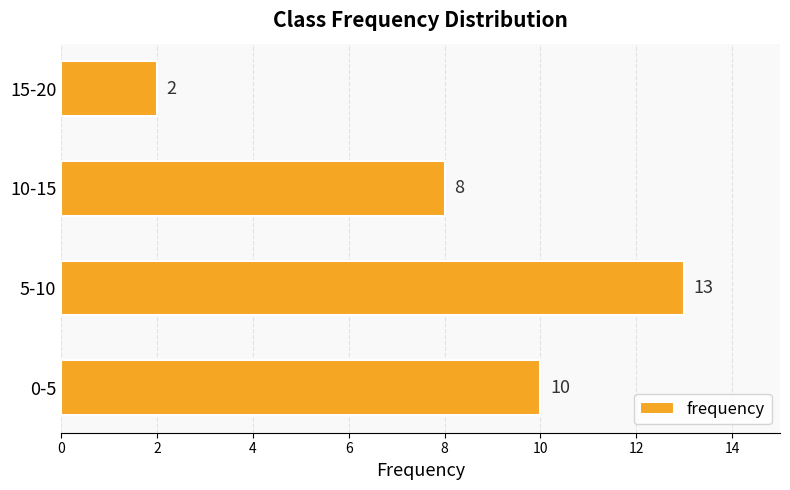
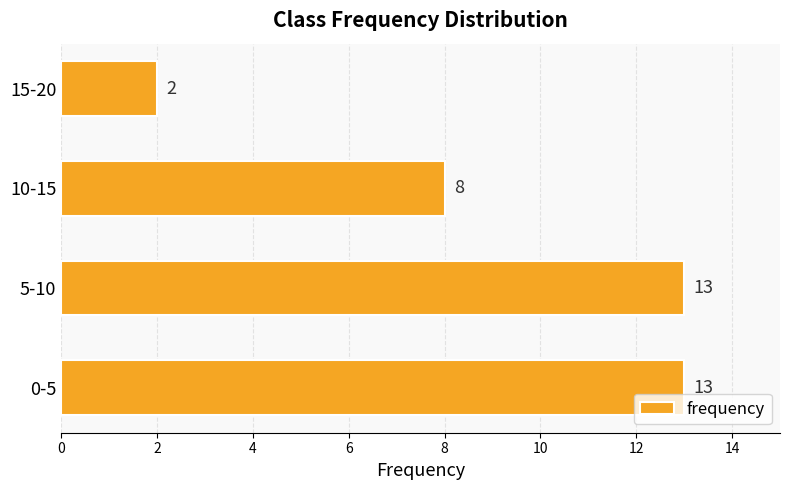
  {
-   "0-5": 10
+   "0-5": 13
  }
